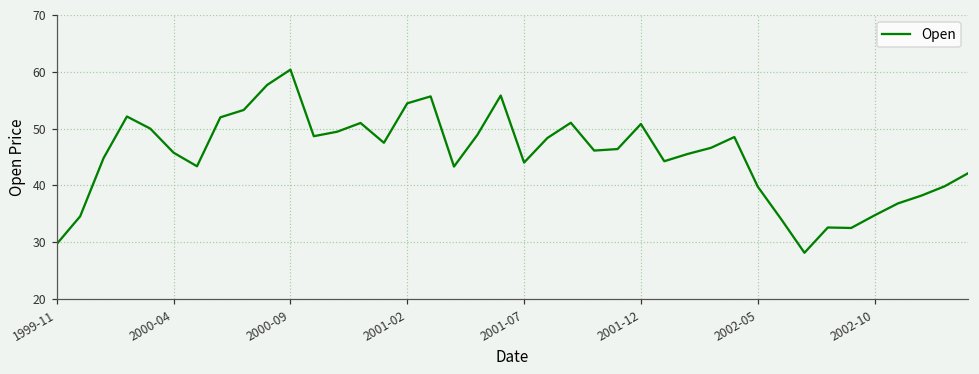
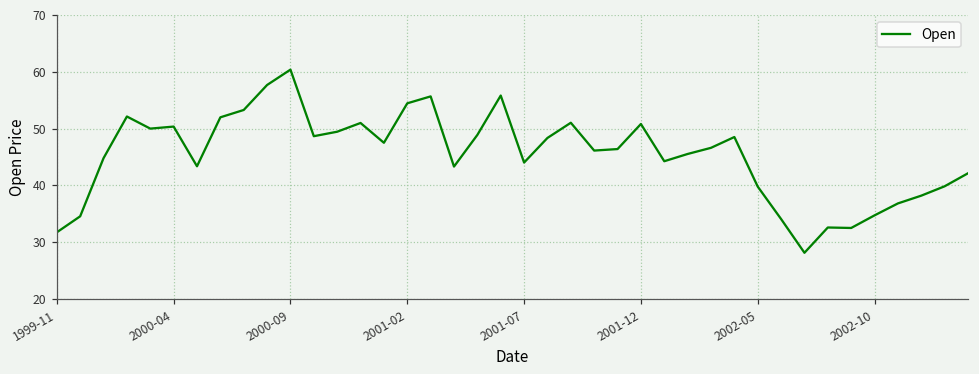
  {
-   "1999-11": 30,
-   "2000-04": 46,
+   "1999-11": 32,
+   "2000-04": 50,
    "2000-09": 60,
    "2001-02": 54,
    "2001-07": 44,
    "2001-12": 51,
    "2002-05": 40,
    "2002-10": 35
  }
